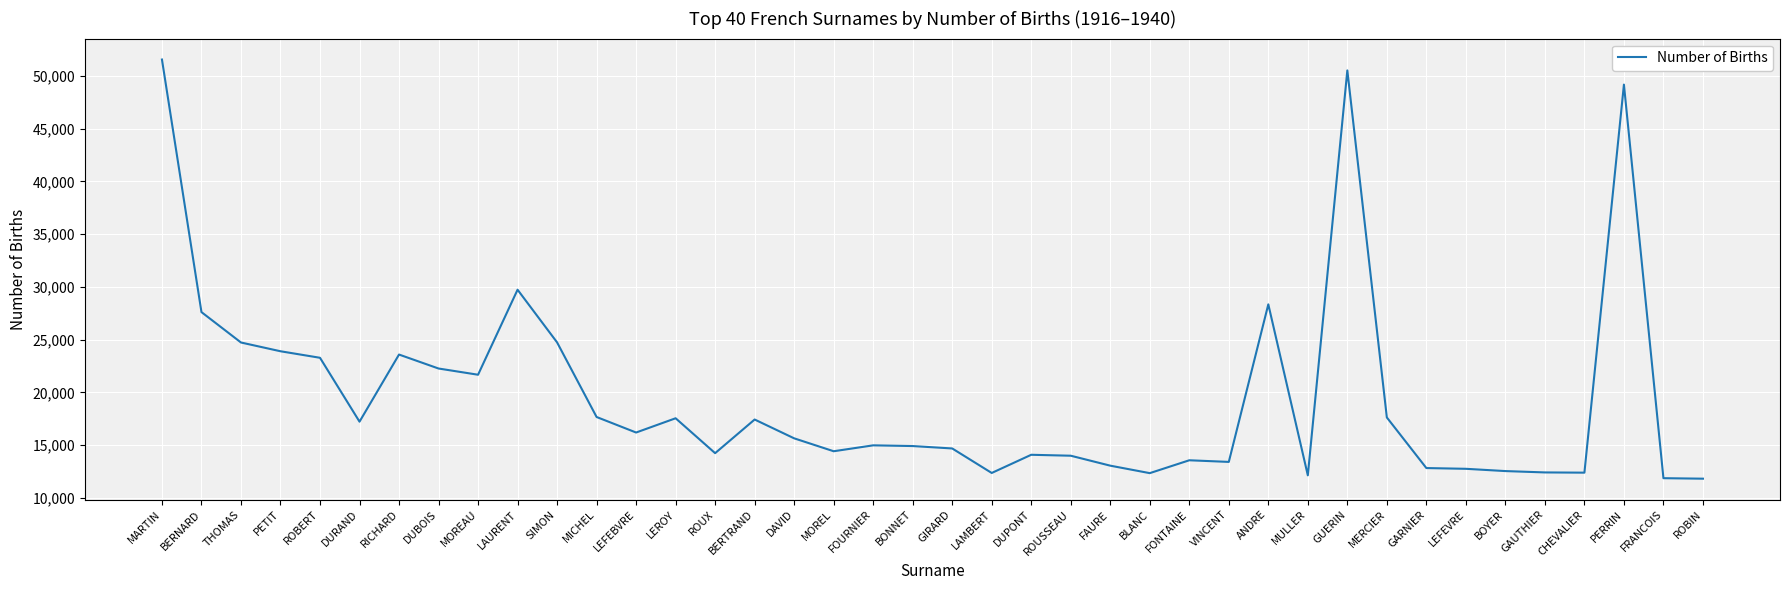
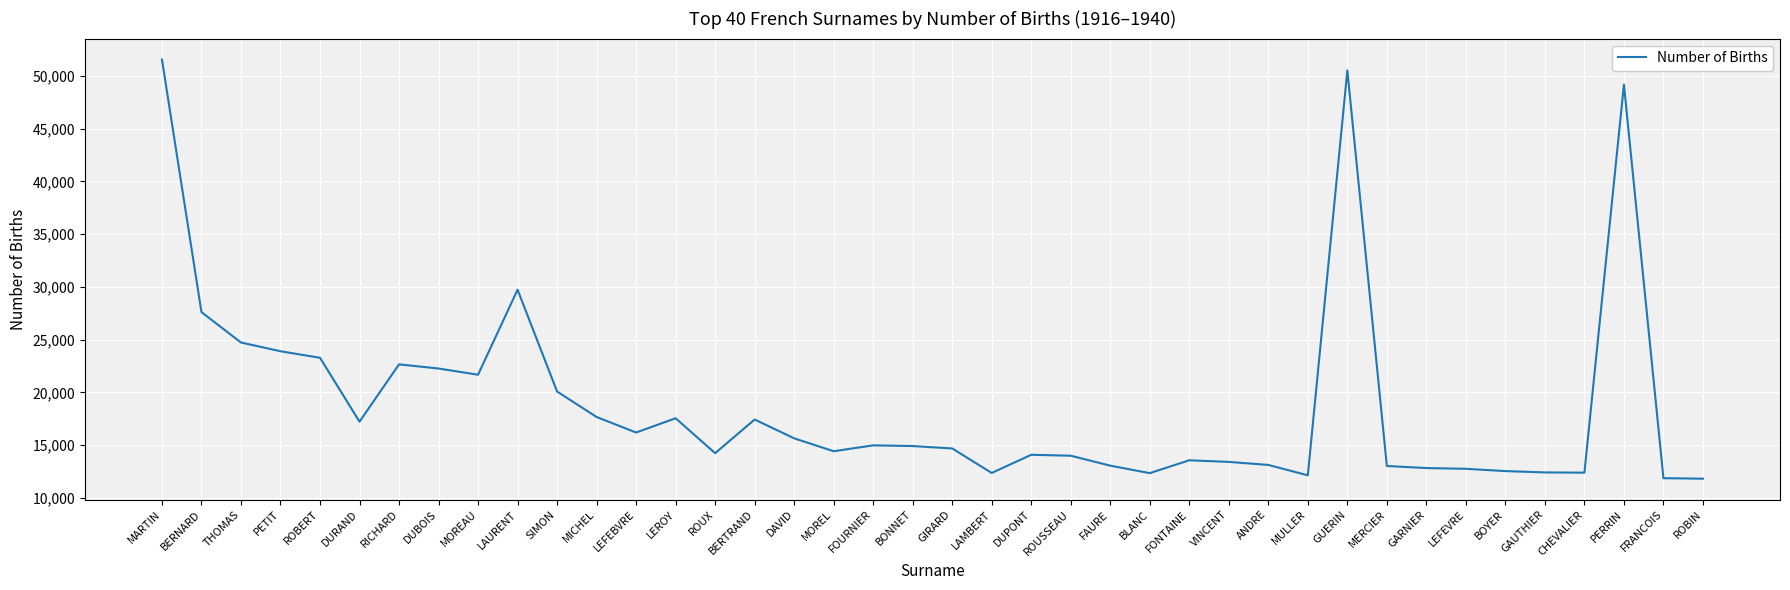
  {
    "MARTIN": "51,600",
    "BERNARD": "27,600",
    "THOMAS": "24,700",
    "PETIT": "23,900",
    "ROBERT": "23,300",
    "DURAND": "17,200",
-   "RICHARD": "23,600",
+   "RICHARD": "22,700",
    "DUBOIS": "22,300",
    "MOREAU": "21,700",
    "LAURENT": "29,700",
-   "SIMON": "24,700",
+   "SIMON": "20,100",
    "MICHEL": "17,700",
    "LEFEBVRE": "16,200",
    "LEROY": "17,500",
    "ROUX": "14,200",
    "BERTRAND": "17,400",
    "DAVID": "15,600",
    "MOREL": "14,400",
    "FOURNIER": "15,000",
    "BONNET": "14,900",
    "GIRARD": "14,700",
    "LAMBERT": "12,400",
    "DUPONT": "14,100",
    "ROUSSEAU": "14,000",
    "FAURE": "13,100",
    "BLANC": "12,300",
    "FONTAINE": "13,600",
    "VINCENT": "13,400",
-   "ANDRE": "28,300",
+   "ANDRE": "13,100",
    "MULLER": "12,100",
    "GUERIN": "50,500",
-   "MERCIER": "17,600",
+   "MERCIER": "13,000",
    "GARNIER": "12,800",
    "LEFEVRE": "12,800",
    "BOYER": "12,500",
    "GAUTHIER": "12,400",
    "CHEVALIER": "12,400",
    "PERRIN": "49,200",
    "FRANCOIS": "11,900",
    "ROBIN": "11,800"
  }
